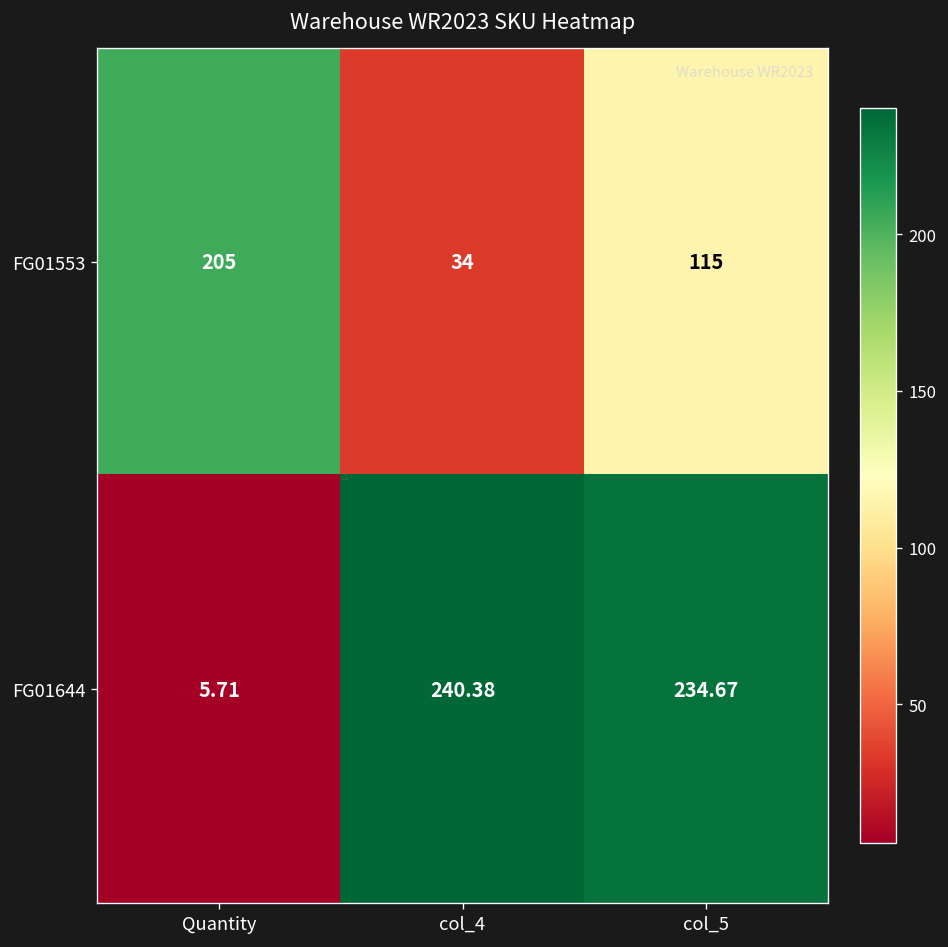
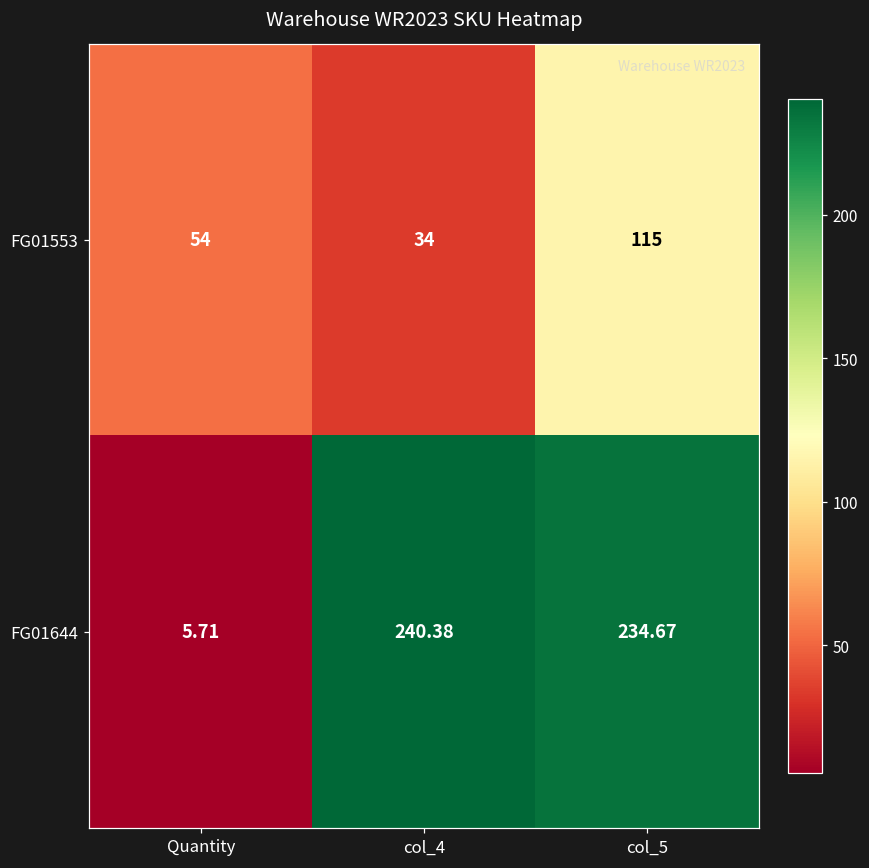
  {
    "FG01553": {
-     "Quantity": 205,
+     "Quantity": 54,
      "col_4": 34,
      "col_5": 115
    },
    "FG01644": {
      "Quantity": 5.71,
      "col_4": 240.38,
      "col_5": 234.67
    }
  }
